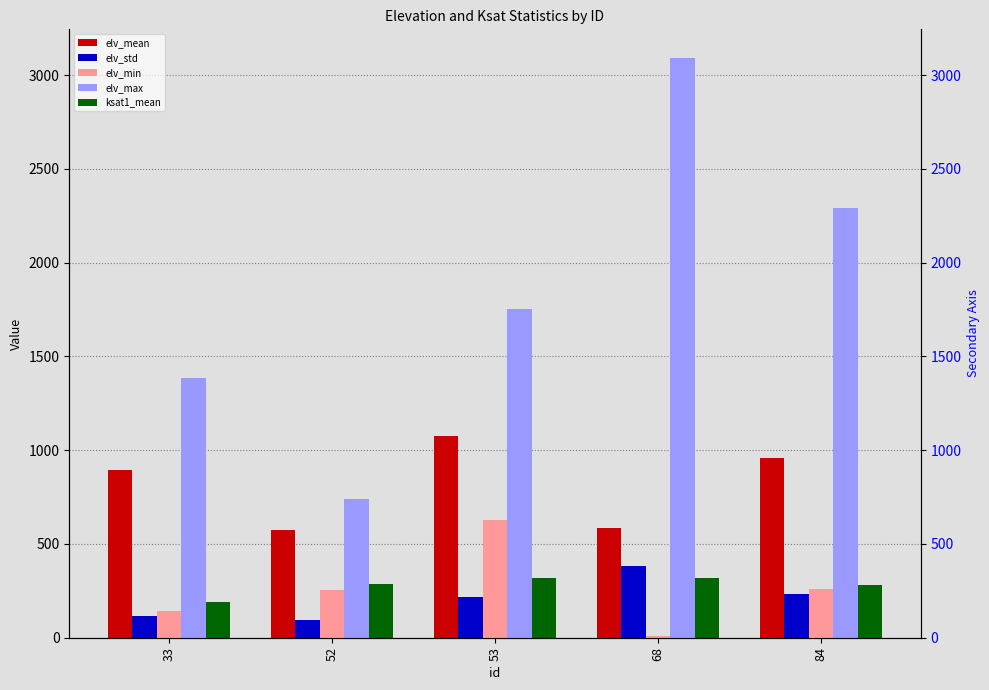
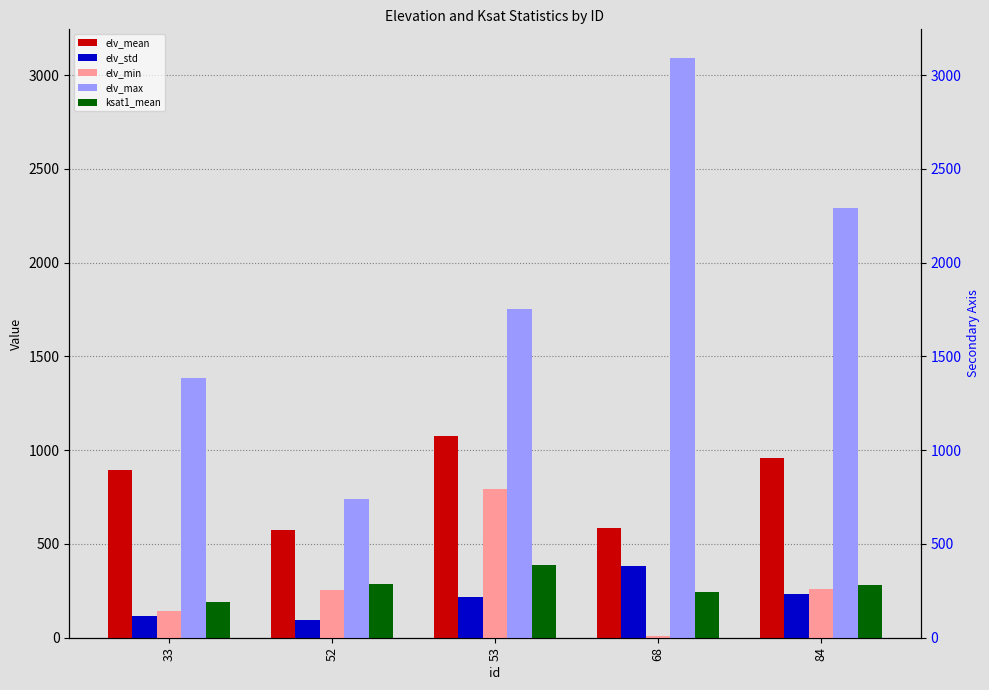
  {
    "elv_mean": {
      "33": 890,
      "52": 570,
      "53": 1080,
      "68": 590,
      "84": 960
    },
    "elv_std": {
      "33": 110,
      "52": 100,
      "53": 210,
      "68": 380,
      "84": 230
    },
    "elv_min": {
      "33": 140,
      "52": 250,
-     "53": 630,
+     "53": 790,
      "84": 260
    },
    "elv_max": {
      "33": 1390,
      "52": 740,
      "53": 1750,
      "68": 3090,
      "84": 2290
    },
    "ksat1_mean": {
      "33": 190,
      "52": 290,
-     "53": 320,
-     "68": 320,
+     "53": 390,
+     "68": 240,
      "84": 280
    }
  }
